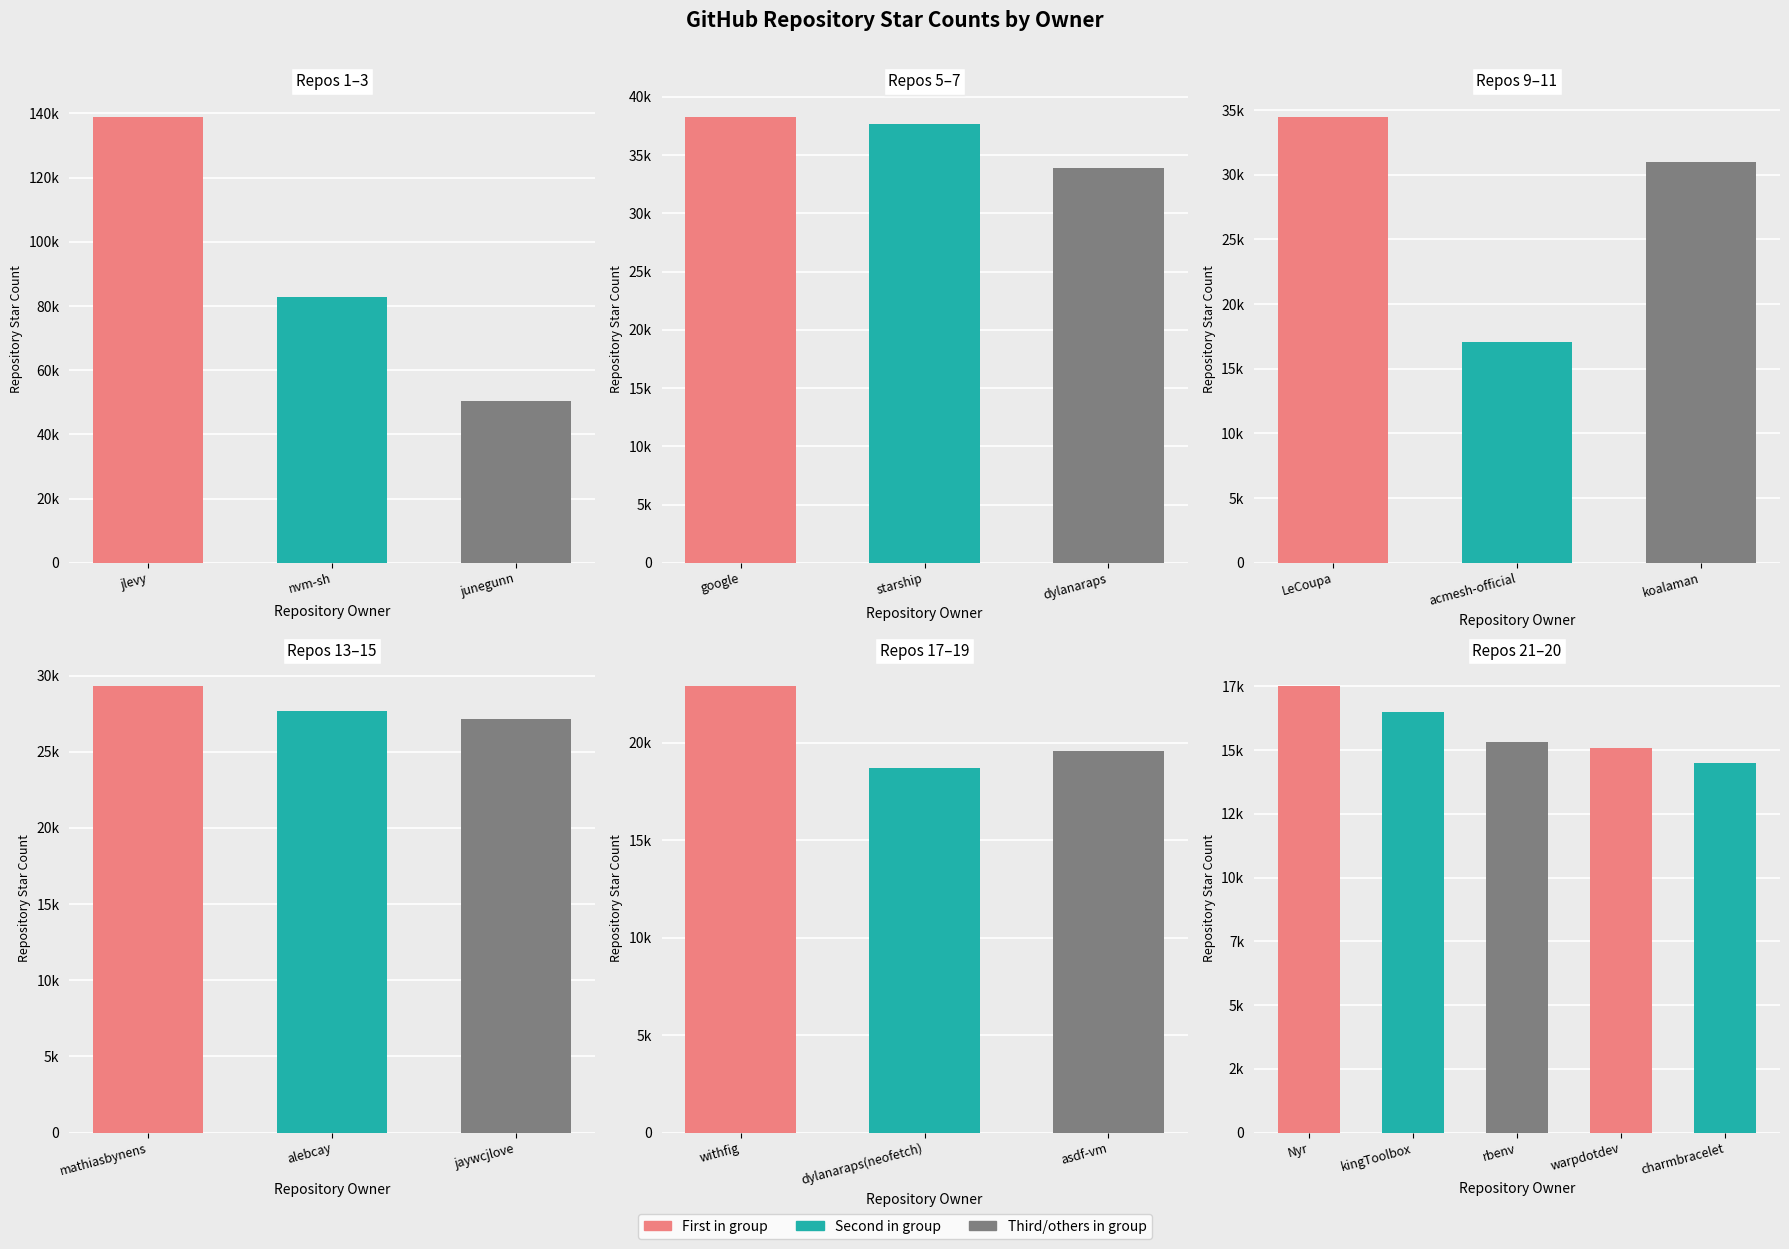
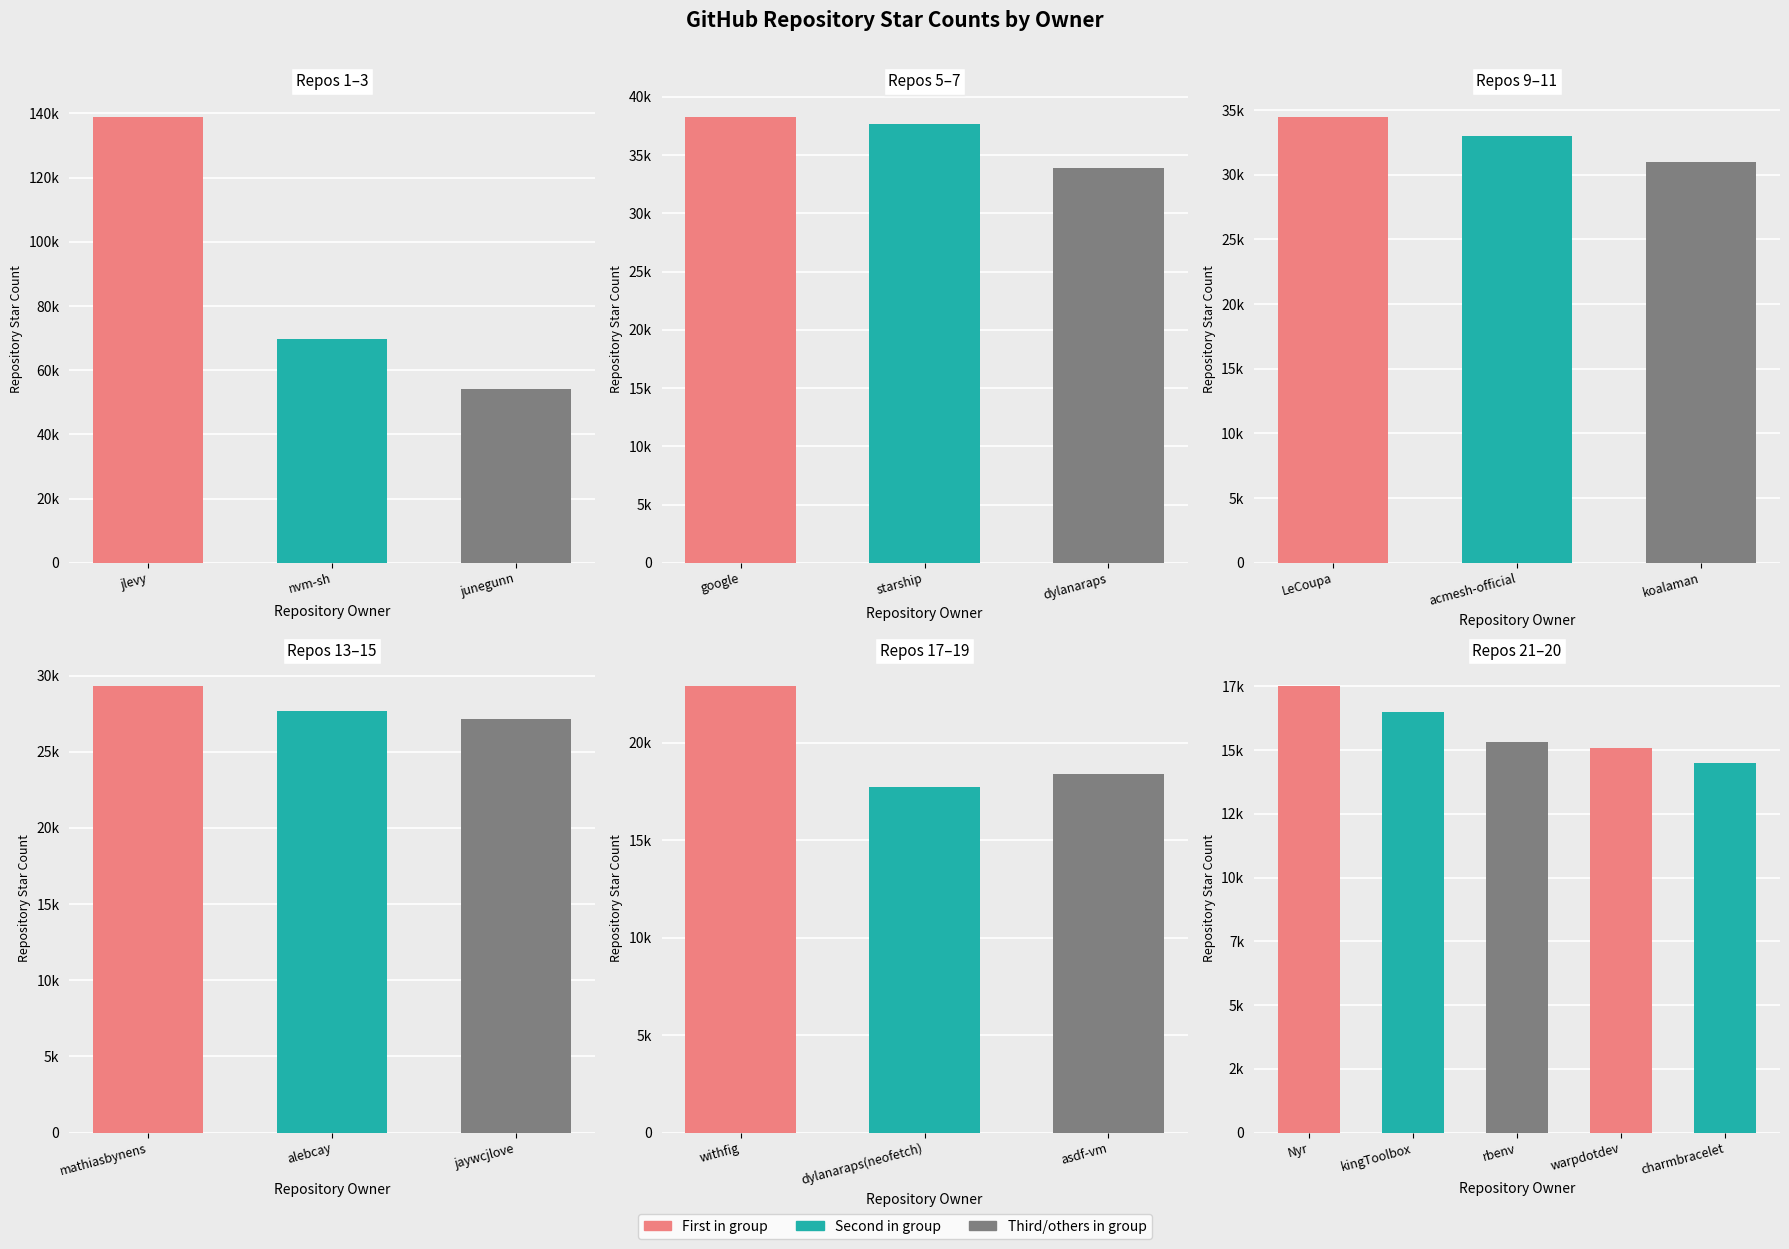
  {
    "Repos 1–3": {
      "jlevy": 139000,
-     "nvm-sh": 83000,
-     "junegunn": 50000
+     "nvm-sh": 70000,
+     "junegunn": 54000
    },
    "Repos 5–7": {
      "google": 38300,
      "starship": 37700,
      "dylanaraps": 33900
    },
    "Repos 9–11": {
      "LeCoupa": 34500,
-     "acmesh-official": 17100,
+     "acmesh-official": 33000,
      "koalaman": 31000
    },
    "Repos 13–15": {
      "mathiasbynens": 29300,
      "alebcay": 27700,
      "jaywcjlove": 27100
    },
    "Repos 17–19": {
      "withfig": 22900,
-     "dylanaraps(neofetch)": 18700,
-     "asdf-vm": 19600
+     "dylanaraps(neofetch)": 17700,
+     "asdf-vm": 18400
    }
  }
